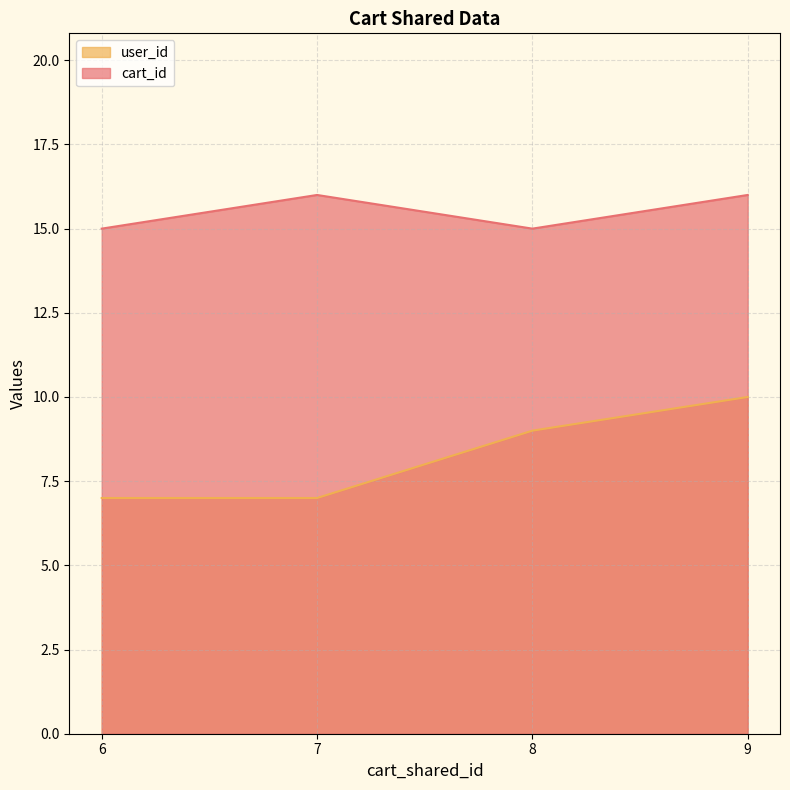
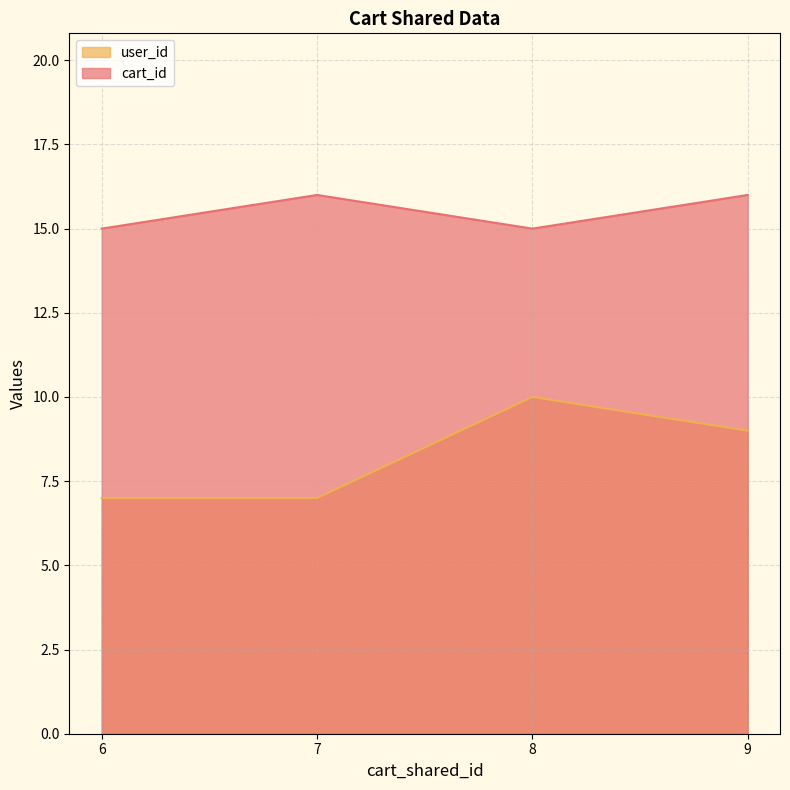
  {
    "user_id": {
      "6": 7,
      "7": 7,
-     "8": 9,
-     "9": 10
+     "8": 10,
+     "9": 9
    },
    "cart_id": {
      "6": 15,
      "7": 16,
      "8": 15,
      "9": 16
    }
  }
